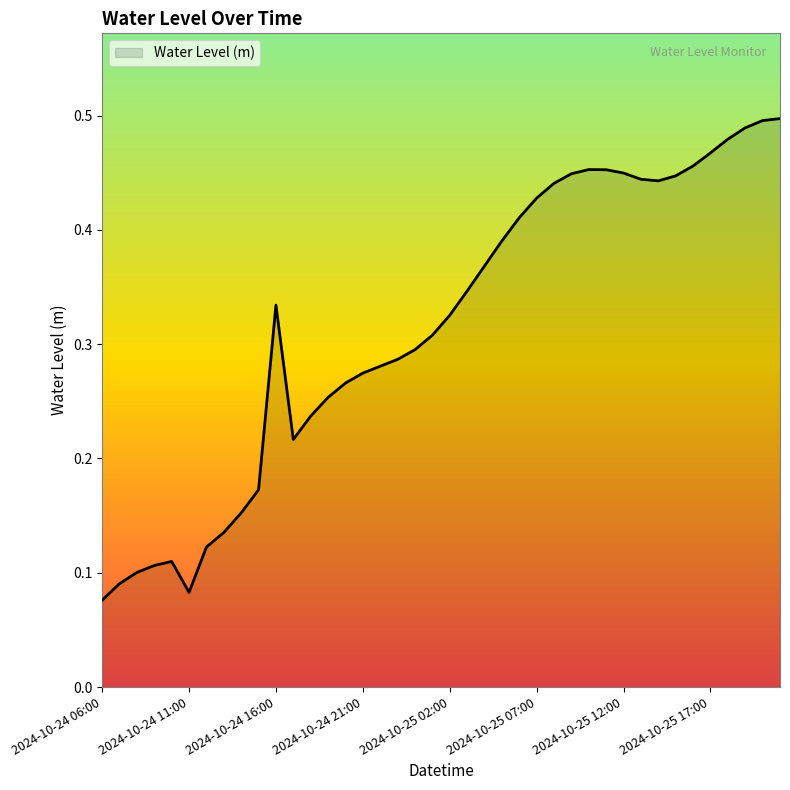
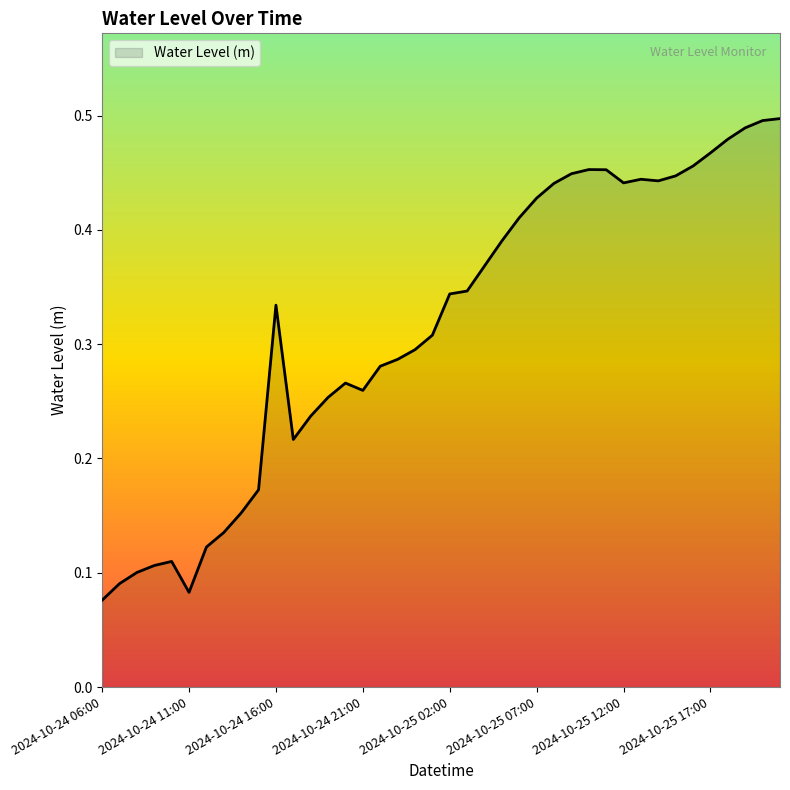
  {
    "2024-10-24 06:00": 0.076,
    "2024-10-24 11:00": 0.083,
    "2024-10-24 16:00": 0.334,
-   "2024-10-24 21:00": 0.275,
-   "2024-10-25 02:00": 0.325,
+   "2024-10-24 21:00": 0.260,
+   "2024-10-25 02:00": 0.344,
    "2024-10-25 07:00": 0.428,
-   "2024-10-25 12:00": 0.450,
+   "2024-10-25 12:00": 0.441,
    "2024-10-25 17:00": 0.467
  }
